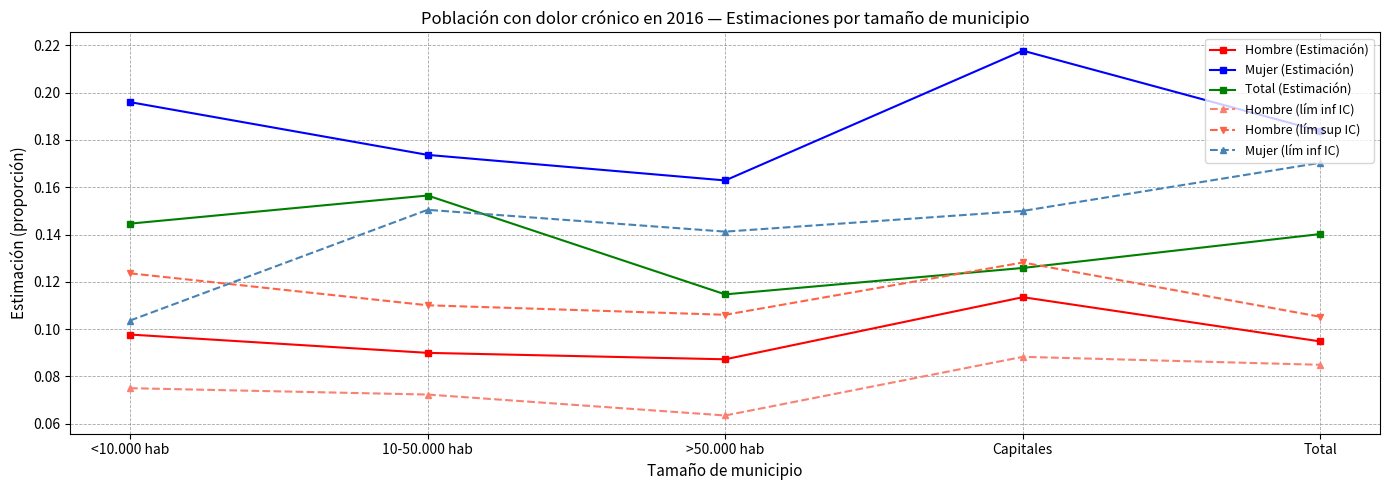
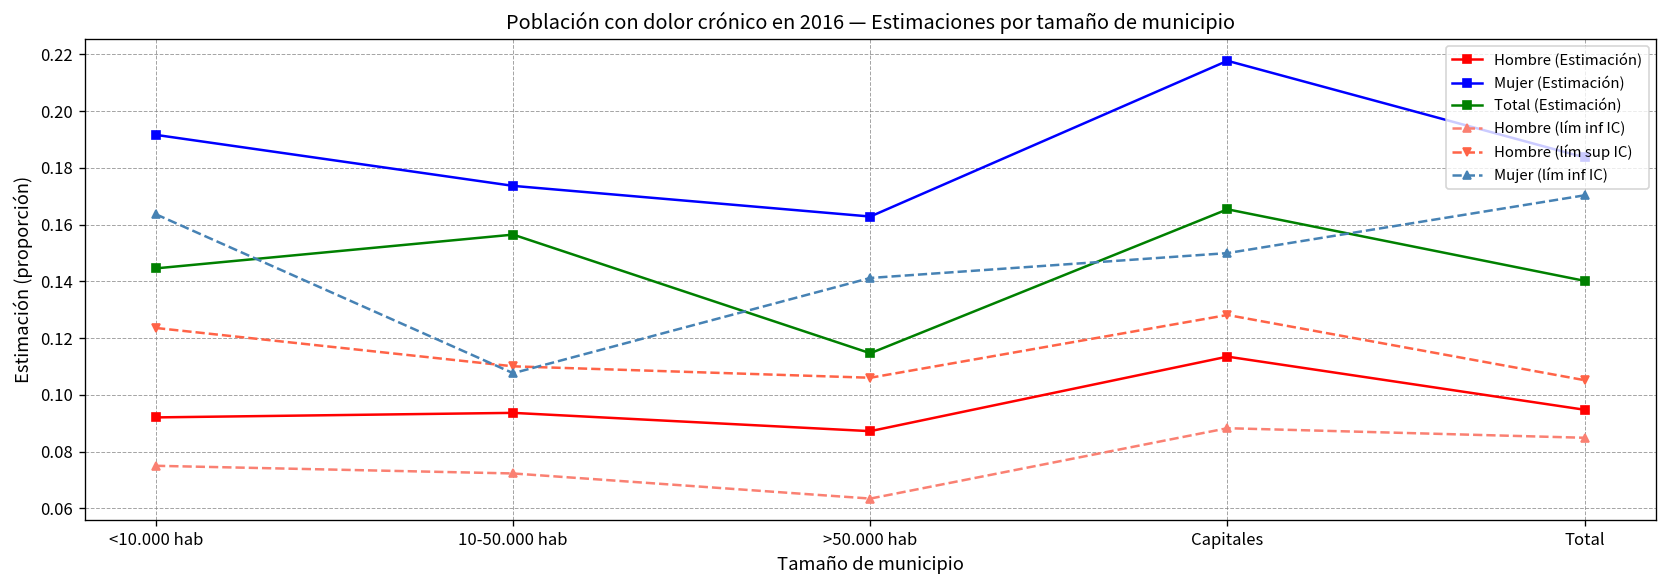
  {
    "Hombre (Estimación)": {
-     "<10.000 hab": 0.098,
-     "10-50.000 hab": 0.090,
+     "<10.000 hab": 0.092,
+     "10-50.000 hab": 0.094,
      ">50.000 hab": 0.087,
      "Capitales": 0.114,
      "Total": 0.095
    },
    "Mujer (Estimación)": {
-     "<10.000 hab": 0.196,
+     "<10.000 hab": 0.192,
      "10-50.000 hab": 0.174,
      ">50.000 hab": 0.163,
      "Capitales": 0.218
    },
    "Total (Estimación)": {
      "<10.000 hab": 0.145,
      "10-50.000 hab": 0.157,
      ">50.000 hab": 0.115,
-     "Capitales": 0.126,
+     "Capitales": 0.165,
      "Total": 0.140
    },
    "Mujer (lím inf IC)": {
-     "<10.000 hab": 0.104,
-     "10-50.000 hab": 0.150,
+     "<10.000 hab": 0.164,
+     "10-50.000 hab": 0.108,
      ">50.000 hab": 0.141,
      "Capitales": 0.150,
      "Total": 0.170
    }
  }
